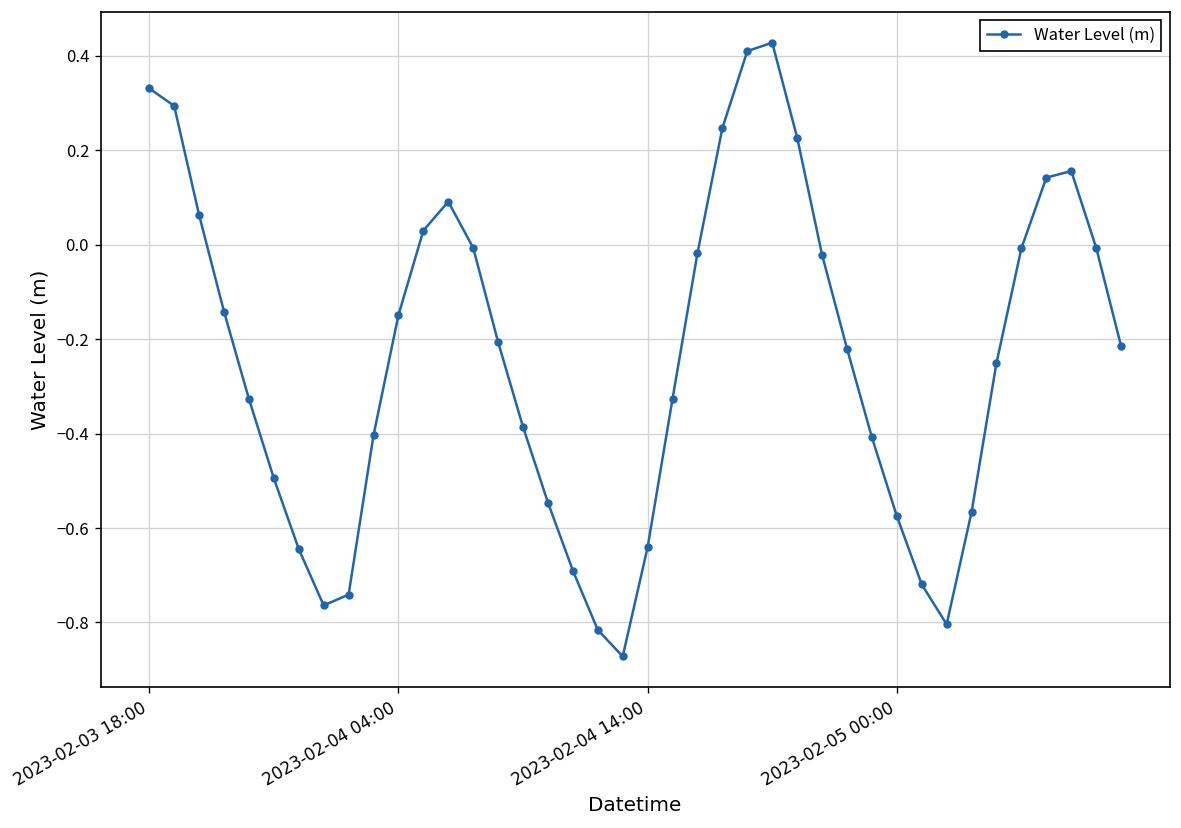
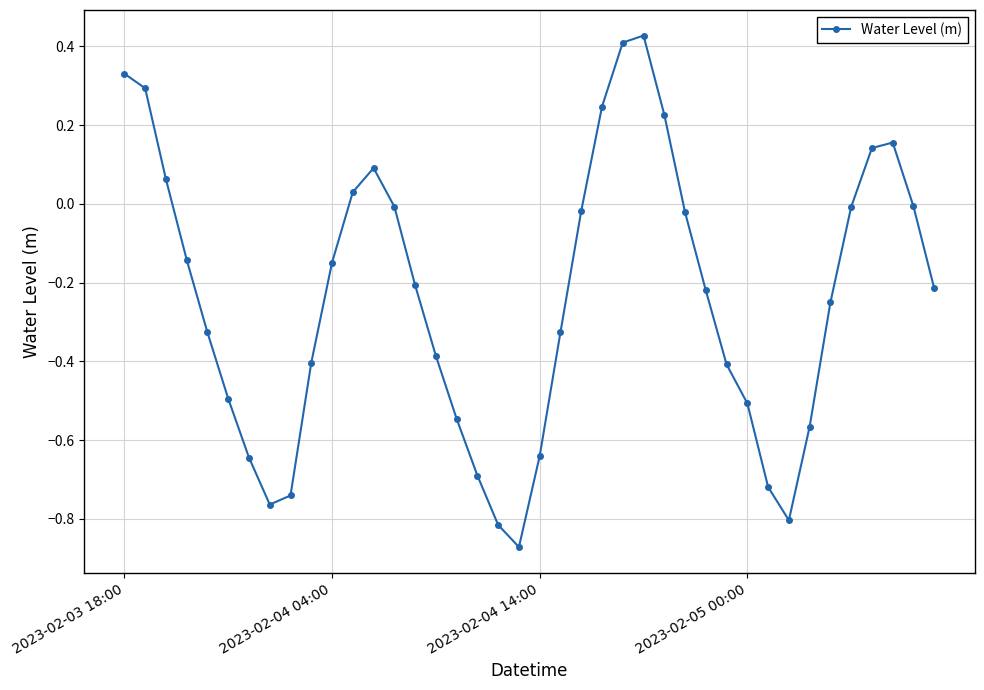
  {
    "2023-02-03 18:00": 0.33,
    "2023-02-04 04:00": -0.15,
    "2023-02-04 14:00": -0.64,
-   "2023-02-05 00:00": -0.57
+   "2023-02-05 00:00": -0.51
  }
